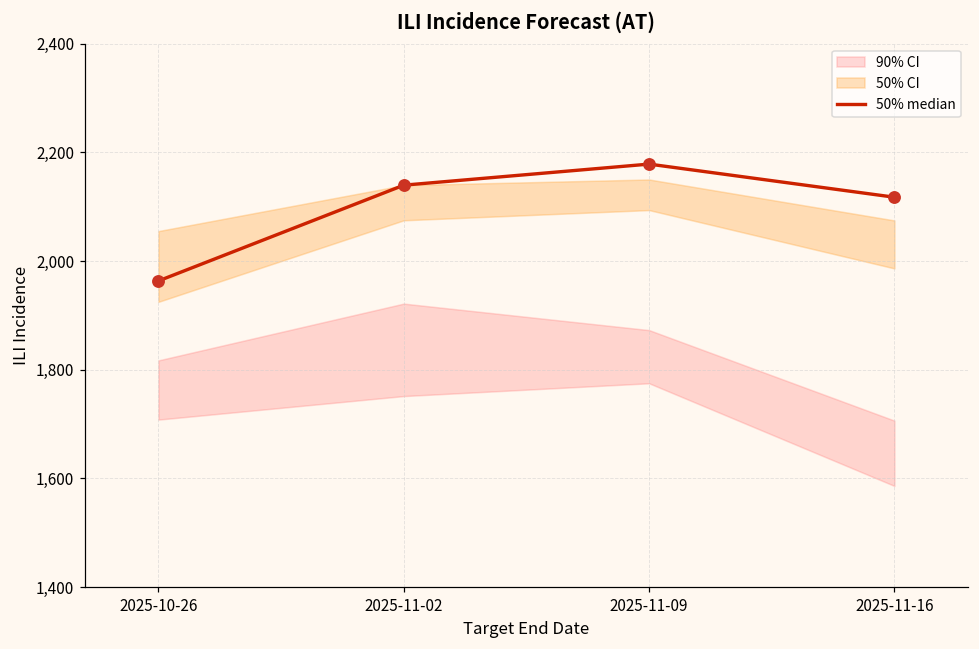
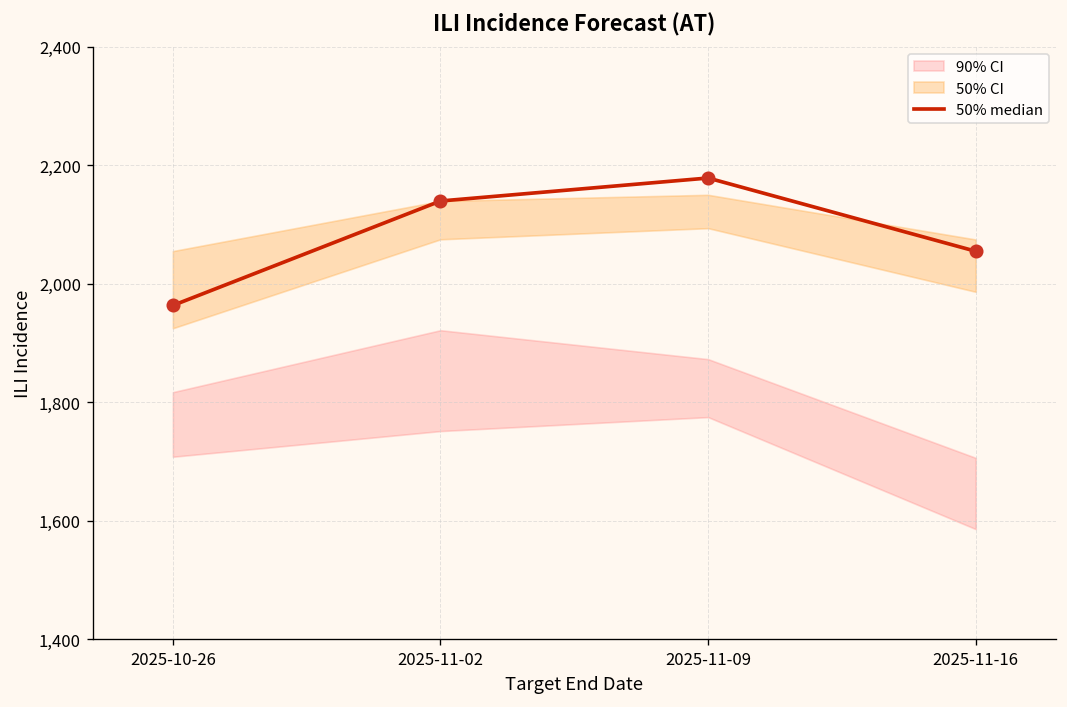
  {
    "50% median": {
      "2025-10-26": "1,960",
      "2025-11-09": "2,180",
-     "2025-11-16": "2,120"
+     "2025-11-16": "2,050"
    }
  }
